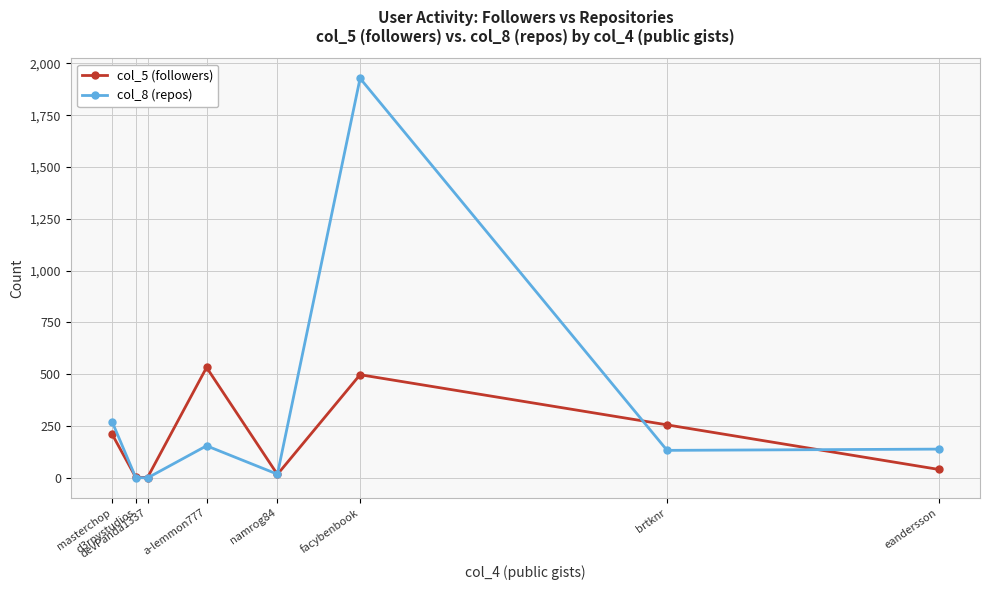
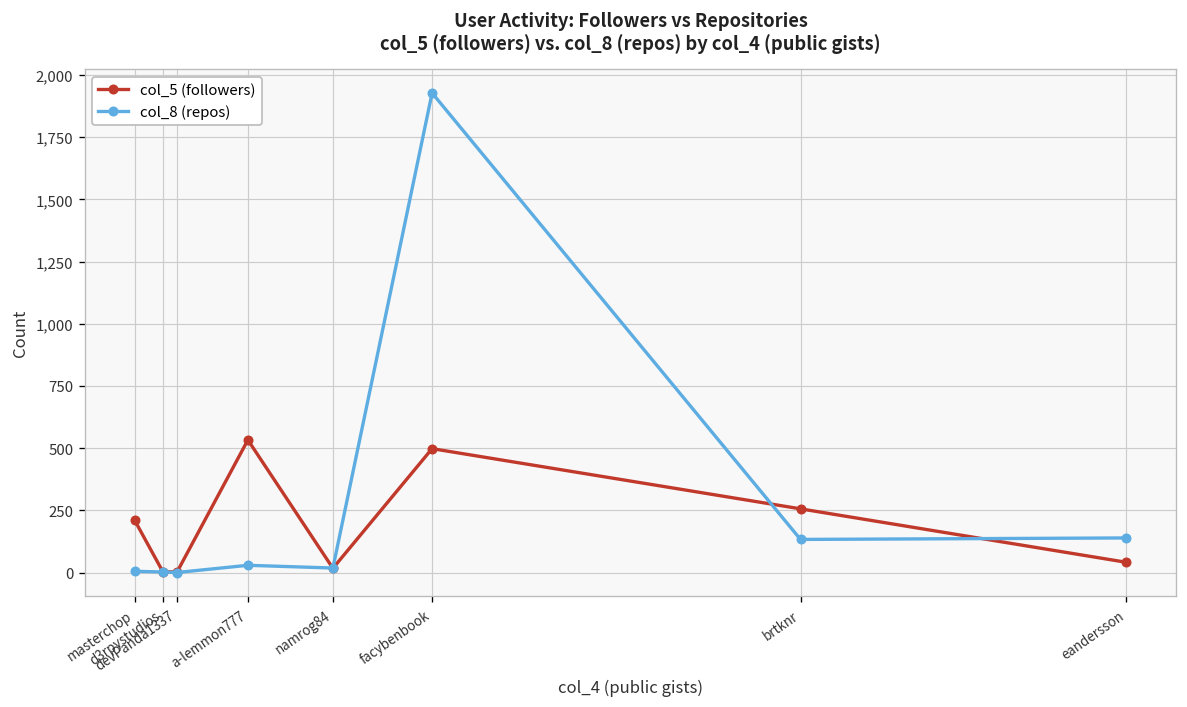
  {
    "col_5 (followers)": {
      "masterchop": "210",
      "a-lemmon777": "530",
      "facybenbook": "500",
      "brtknr": "260",
      "eandersson": "40"
    },
    "col_8 (repos)": {
-     "masterchop": "270",
-     "a-lemmon777": "160",
+     "masterchop": "10",
+     "a-lemmon777": "30",
      "facybenbook": "1,930",
      "brtknr": "130",
      "eandersson": "140"
    }
  }
